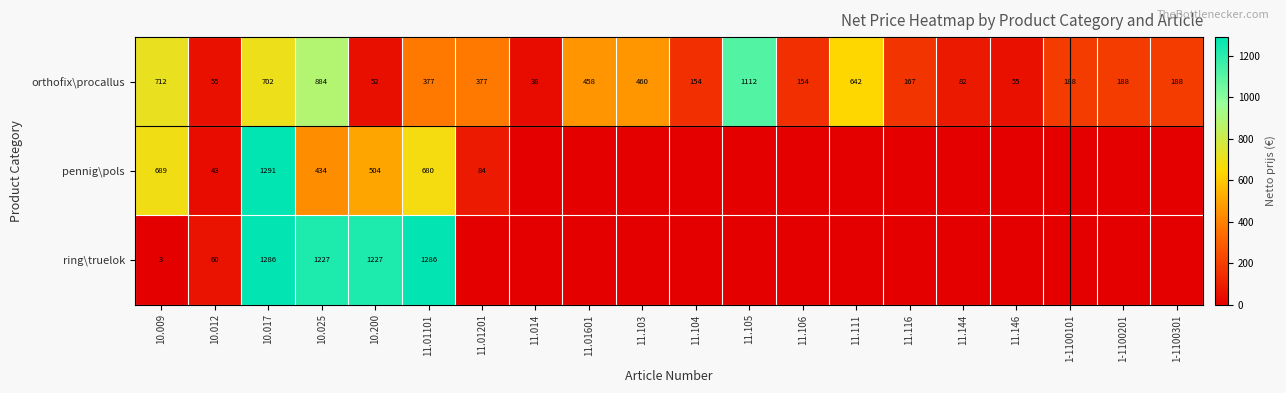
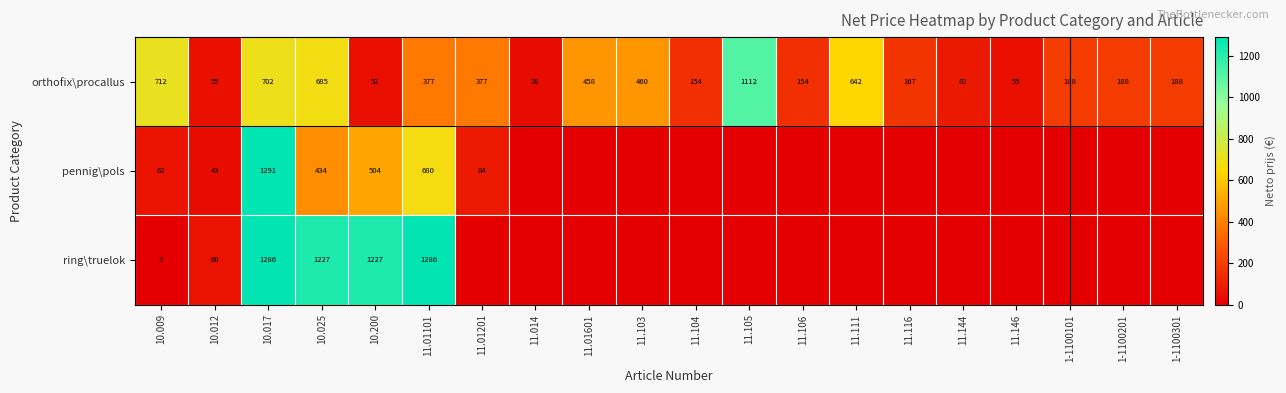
  {
    "orthofix\\procallus": {
      "10.009": 712,
      "10.012": 55,
      "10.017": 702,
-     "10.025": 884,
+     "10.025": 685,
      "10.200": 52,
      "11.01101": 377,
      "11.01201": 377,
      "11.014": 38,
      "11.01601": 458,
      "11.103": 460,
      "11.104": 154,
      "11.105": 1112,
      "11.106": 154,
      "11.111": 642,
      "11.116": 167,
      "11.144": 82,
      "11.146": 55,
      "1-1100101": 188,
      "1-1100201": 188,
      "1-1100301": 188
    },
    "pennig\\pols": {
-     "10.009": 689,
+     "10.009": 62,
      "10.012": 43,
      "10.017": 1291,
      "10.025": 434,
      "10.200": 504,
      "11.01101": 680,
      "11.01201": 84
    },
    "ring\\truelok": {
      "10.009": 3,
      "10.012": 60,
      "10.017": 1286,
      "10.025": 1227,
      "10.200": 1227,
      "11.01101": 1286
    }
  }
